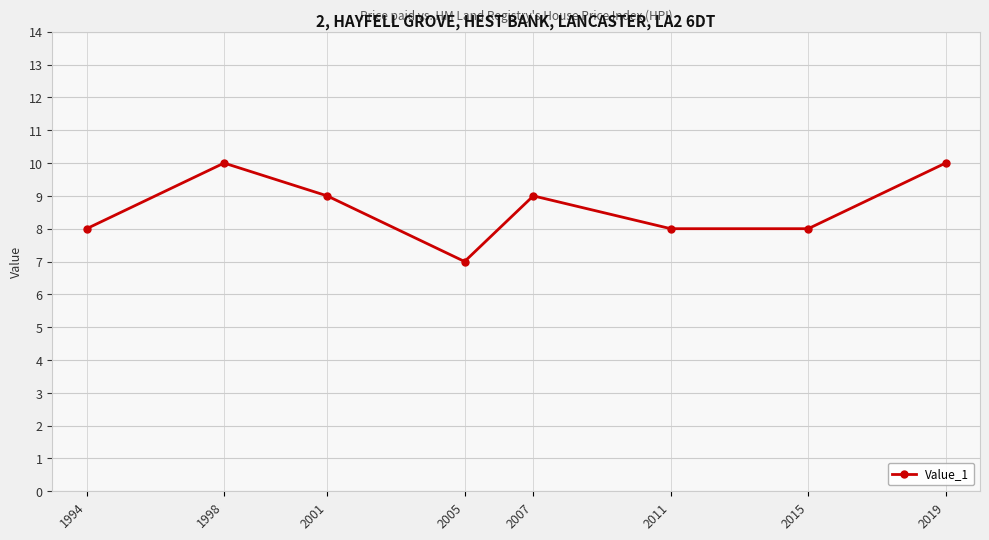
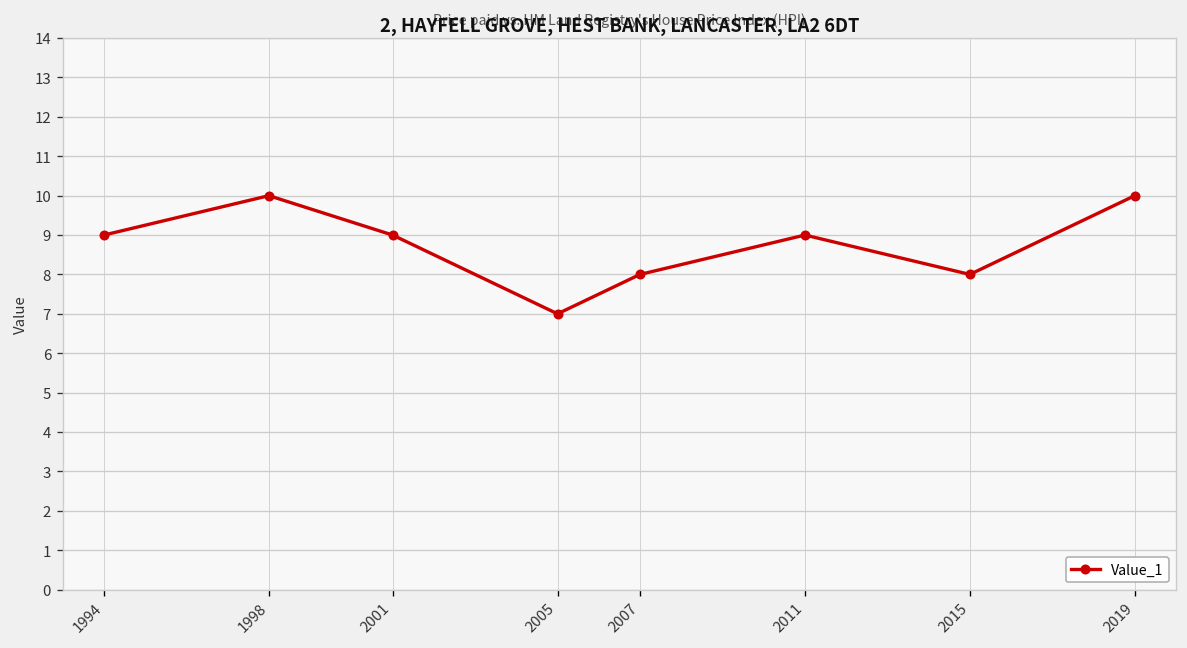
  {
-   "1994": 8,
+   "1994": 9,
    "1998": 10,
    "2001": 9,
    "2005": 7,
-   "2007": 9,
-   "2011": 8,
+   "2007": 8,
+   "2011": 9,
    "2015": 8,
    "2019": 10
  }
